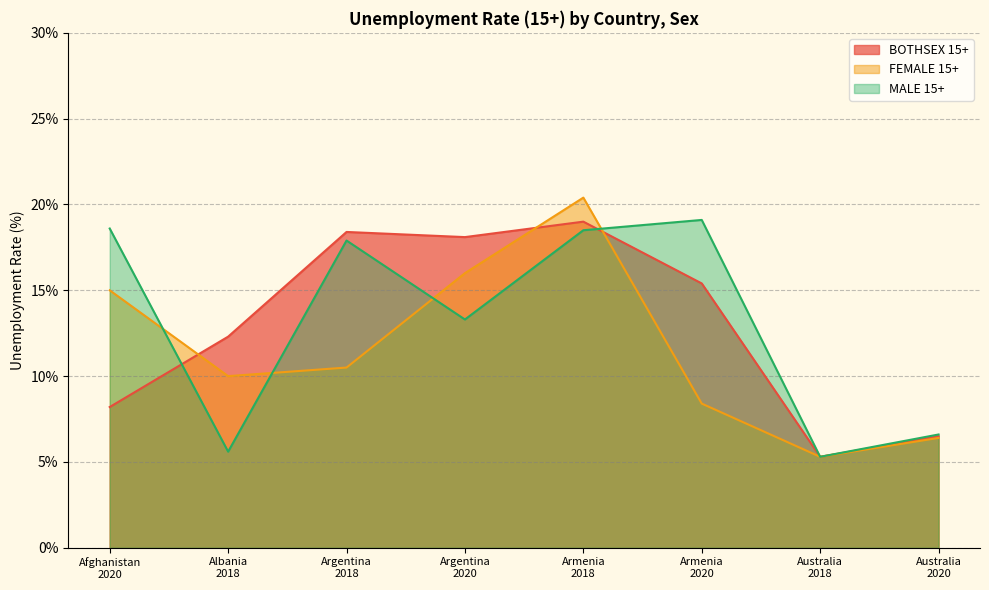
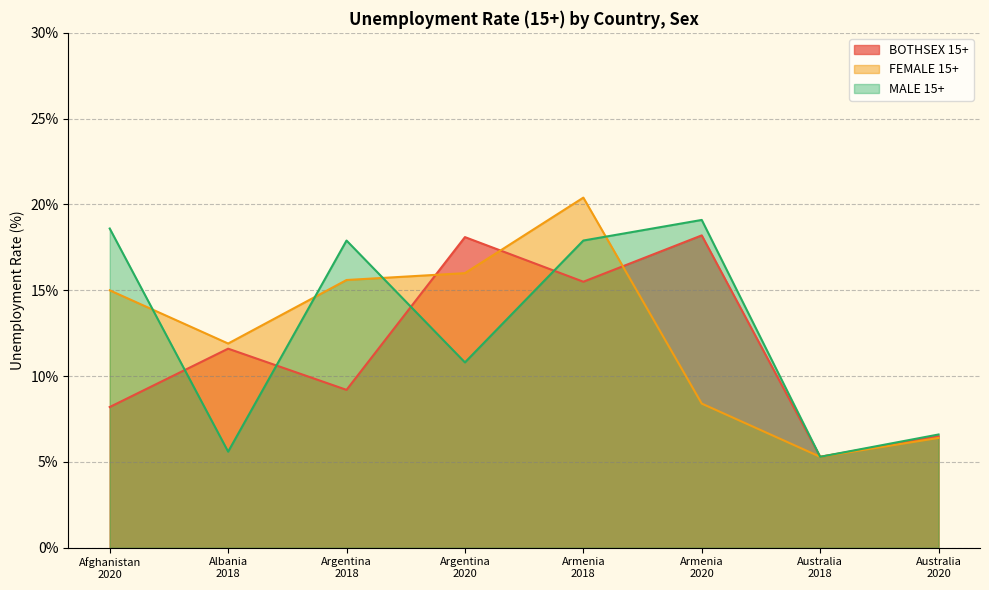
  {
    "BOTHSEX 15+": {
      "Afghanistan 2020": "8.2%",
-     "Albania 2018": "12.3%",
-     "Argentina 2018": "18.4%",
+     "Albania 2018": "11.6%",
+     "Argentina 2018": "9.2%",
      "Argentina 2020": "18.1%",
-     "Armenia 2018": "19.0%",
-     "Armenia 2020": "15.4%"
+     "Armenia 2018": "15.5%",
+     "Armenia 2020": "18.2%"
    },
    "FEMALE 15+": {
      "Afghanistan 2020": "15.0%",
-     "Albania 2018": "10.0%",
-     "Argentina 2018": "10.5%",
+     "Albania 2018": "11.9%",
+     "Argentina 2018": "15.6%",
      "Argentina 2020": "16.0%",
      "Armenia 2018": "20.4%",
      "Armenia 2020": "8.4%"
    },
    "MALE 15+": {
      "Afghanistan 2020": "18.6%",
      "Albania 2018": "5.6%",
      "Argentina 2018": "17.9%",
-     "Argentina 2020": "13.3%",
-     "Armenia 2018": "18.5%",
+     "Argentina 2020": "10.8%",
+     "Armenia 2018": "17.9%",
      "Armenia 2020": "19.1%"
    }
  }
